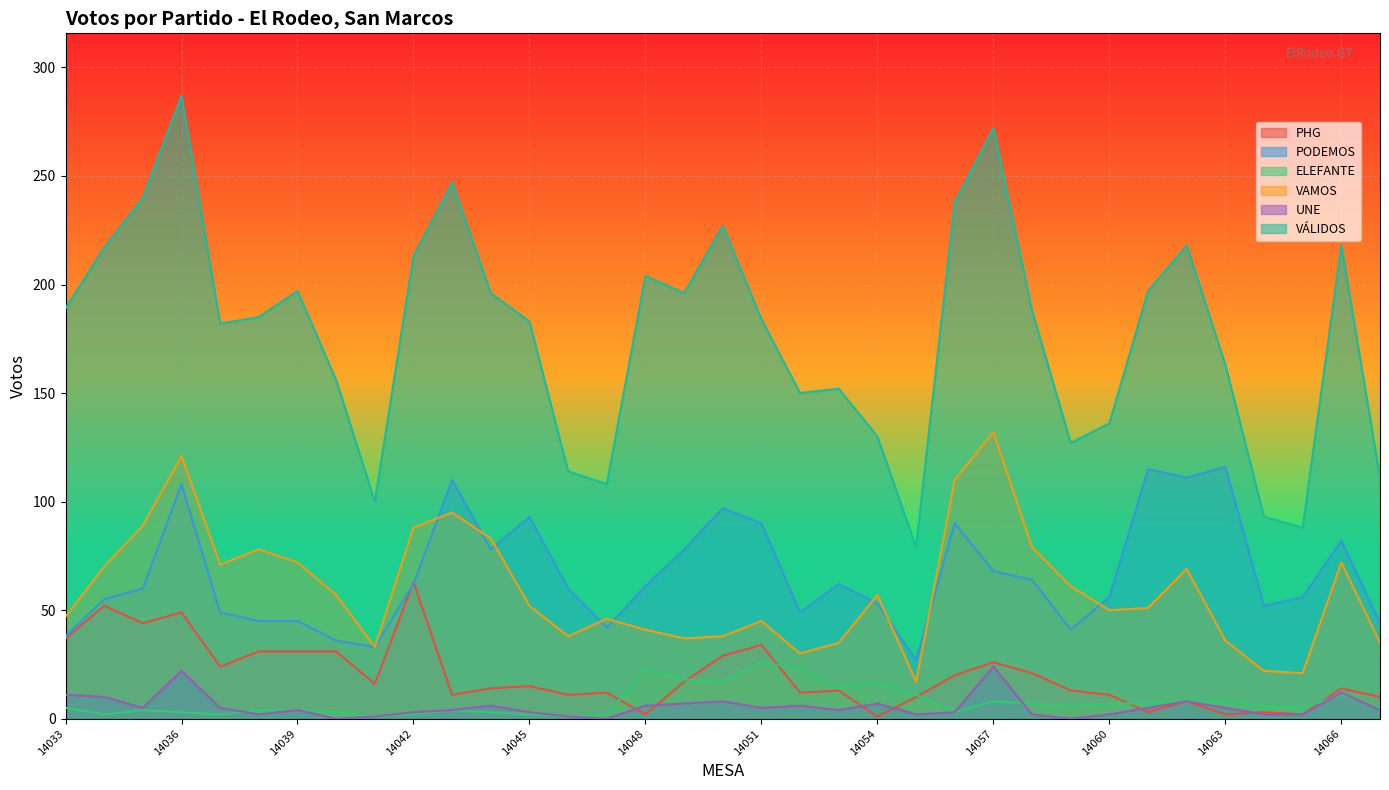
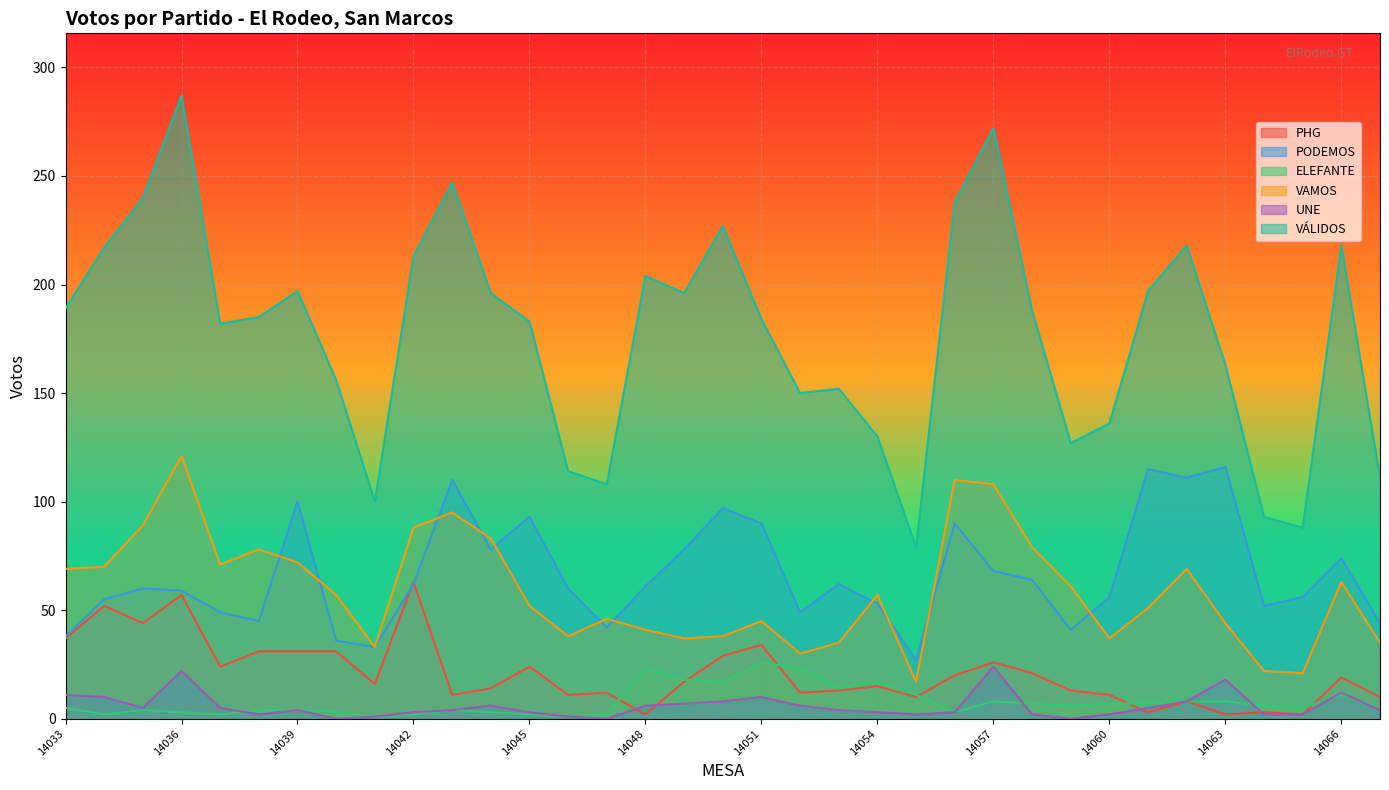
  {
    "PHG": {
-     "14036": 49,
+     "14036": 57,
      "14039": 31,
-     "14045": 15,
+     "14045": 24,
      "14048": 2,
      "14051": 34,
-     "14054": 1,
+     "14054": 15,
      "14057": 26,
      "14060": 11,
      "14063": 2,
-     "14066": 14
+     "14066": 19
    },
    "PODEMOS": {
-     "14036": 108,
-     "14039": 45,
+     "14036": 59,
+     "14039": 100,
      "14045": 93,
      "14048": 61,
      "14051": 90,
      "14054": 53,
      "14057": 68,
      "14060": 56,
      "14063": 116,
-     "14066": 82
+     "14066": 74
    },
    "VAMOS": {
-     "14033": 47,
+     "14033": 69,
      "14036": 121,
      "14039": 72,
      "14042": 88,
      "14045": 52,
      "14048": 41,
      "14051": 45,
      "14054": 57,
-     "14057": 132,
-     "14060": 50,
-     "14063": 36,
-     "14066": 72
+     "14057": 108,
+     "14060": 37,
+     "14063": 44,
+     "14066": 63
    },
    "UNE": {
      "14033": 11,
      "14036": 22,
      "14048": 6,
-     "14051": 5,
-     "14054": 7,
+     "14051": 10,
+     "14054": 3,
      "14057": 24,
      "14060": 2,
-     "14063": 5
+     "14063": 18
    }
  }
